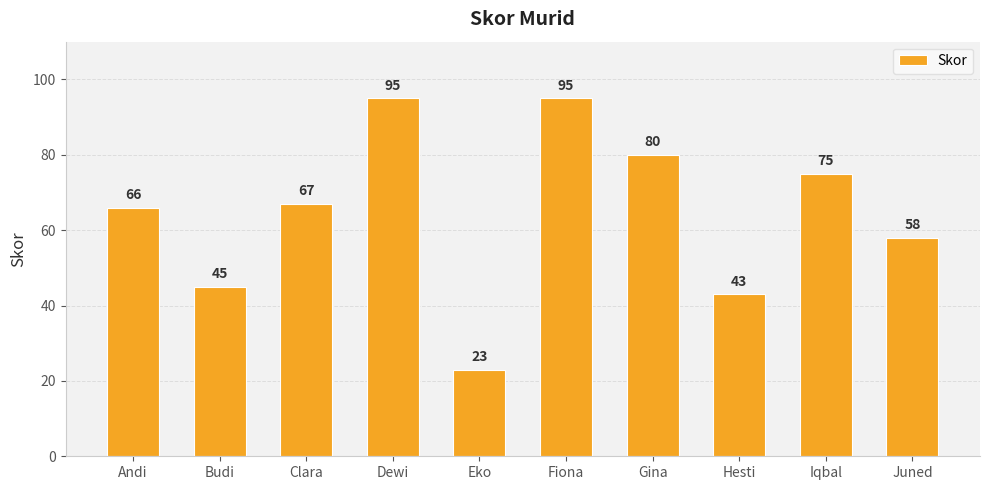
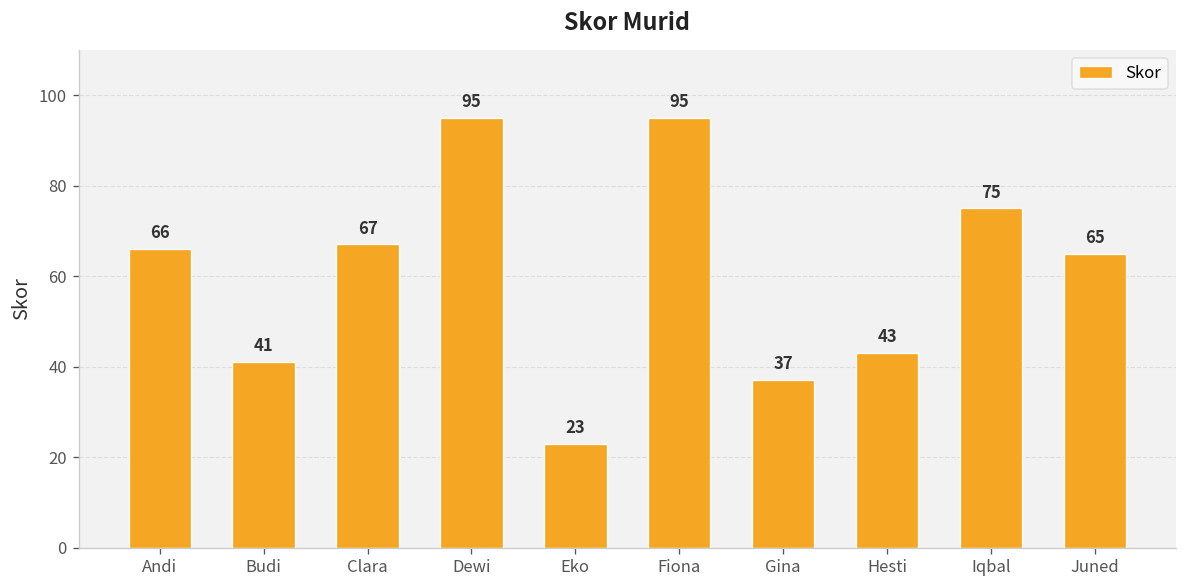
  {
    "Andi": 66,
-   "Budi": 45,
+   "Budi": 41,
    "Clara": 67,
    "Dewi": 95,
    "Eko": 23,
    "Fiona": 95,
-   "Gina": 80,
+   "Gina": 37,
    "Hesti": 43,
    "Iqbal": 75,
-   "Juned": 58
+   "Juned": 65
  }
